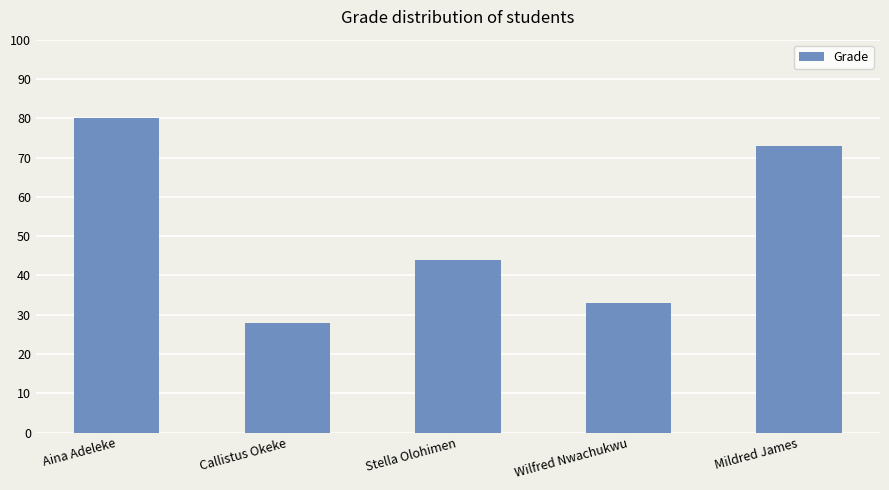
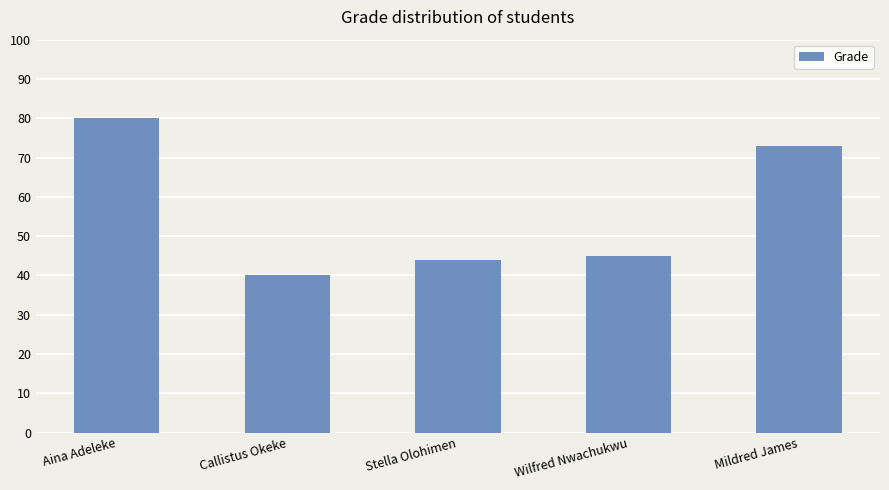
  {
    "Aina Adeleke": 80,
-   "Callistus Okeke": 28,
+   "Callistus Okeke": 40,
    "Stella Olohimen": 44,
-   "Wilfred Nwachukwu": 33,
+   "Wilfred Nwachukwu": 45,
    "Mildred James": 73
  }
